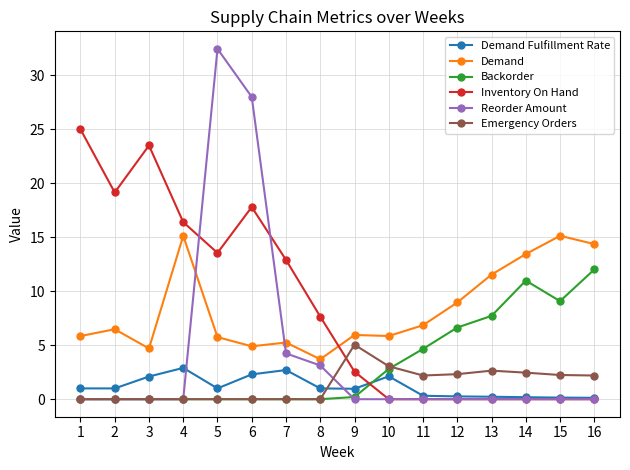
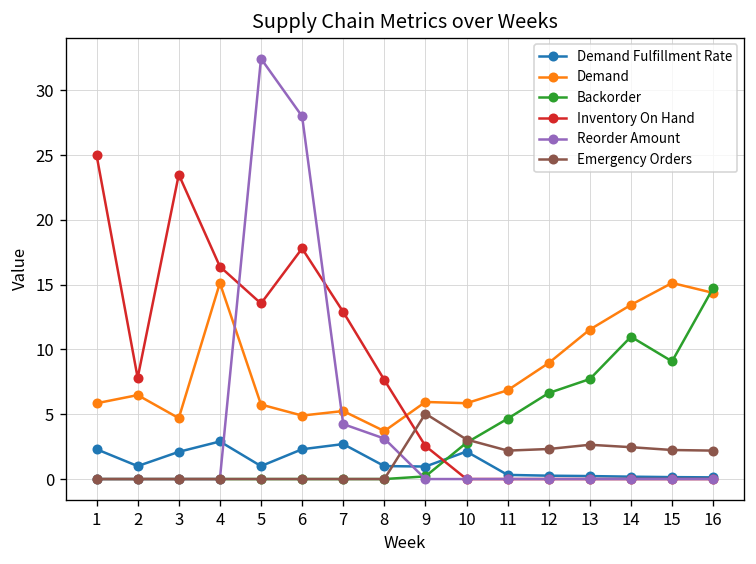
  {
    "Demand Fulfillment Rate": {
-     "1": 1.0,
+     "1": 2.3,
      "2": 1.0,
      "3": 2.1,
      "4": 2.9,
      "5": 1.0,
      "6": 2.3,
      "7": 2.7,
      "8": 1.0,
      "9": 1.0,
      "10": 2.1,
      "11": 0.3,
      "12": 0.3
    },
    "Demand": {
      "1": 5.9,
      "2": 6.5,
      "3": 4.7,
      "4": 15.1,
      "5": 5.8,
      "6": 4.9,
      "7": 5.3,
      "8": 3.7,
      "9": 6.0,
      "10": 5.9,
      "11": 6.9,
      "12": 9.0,
      "13": 11.5,
      "14": 13.4,
      "15": 15.1,
      "16": 14.4
    },
    "Backorder": {
      "10": 2.8,
      "11": 4.7,
      "12": 6.6,
      "13": 7.7,
      "14": 11.0,
      "15": 9.1,
-     "16": 12.0
+     "16": 14.7
    },
    "Inventory On Hand": {
      "1": 25.0,
-     "2": 19.2,
+     "2": 7.8,
      "3": 23.5,
      "4": 16.4,
      "5": 13.6,
      "6": 17.8,
      "7": 12.9,
      "8": 7.7,
      "9": 2.6
    },
    "Reorder Amount": {
      "5": 32.5,
      "6": 28.0,
      "7": 4.2,
      "8": 3.1
    },
    "Emergency Orders": {
      "9": 5.0,
      "10": 3.1,
      "11": 2.2,
      "12": 2.3,
      "13": 2.6,
      "14": 2.5,
      "15": 2.2,
      "16": 2.2
    }
  }
